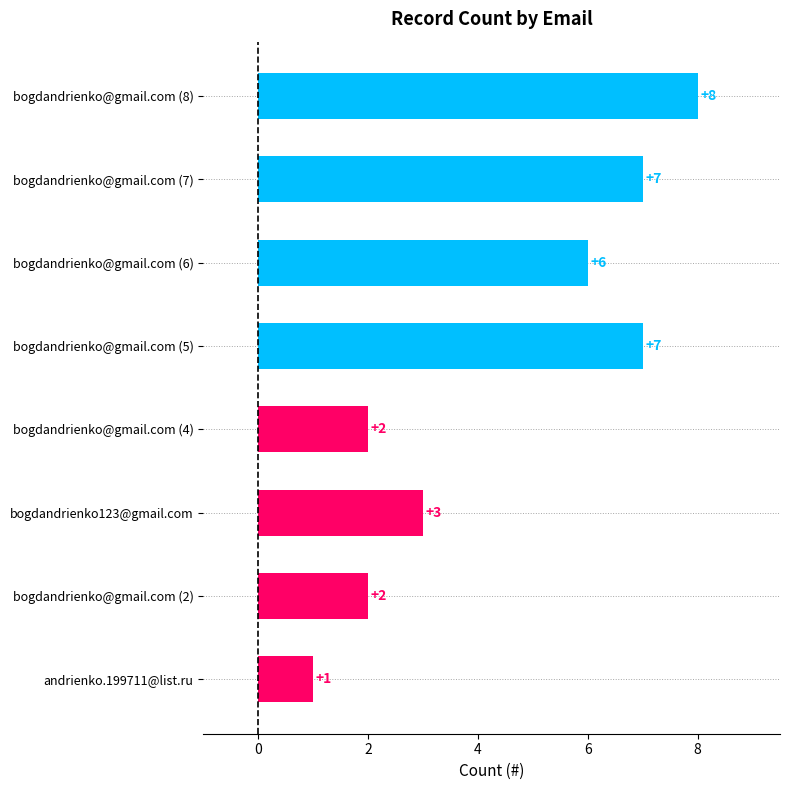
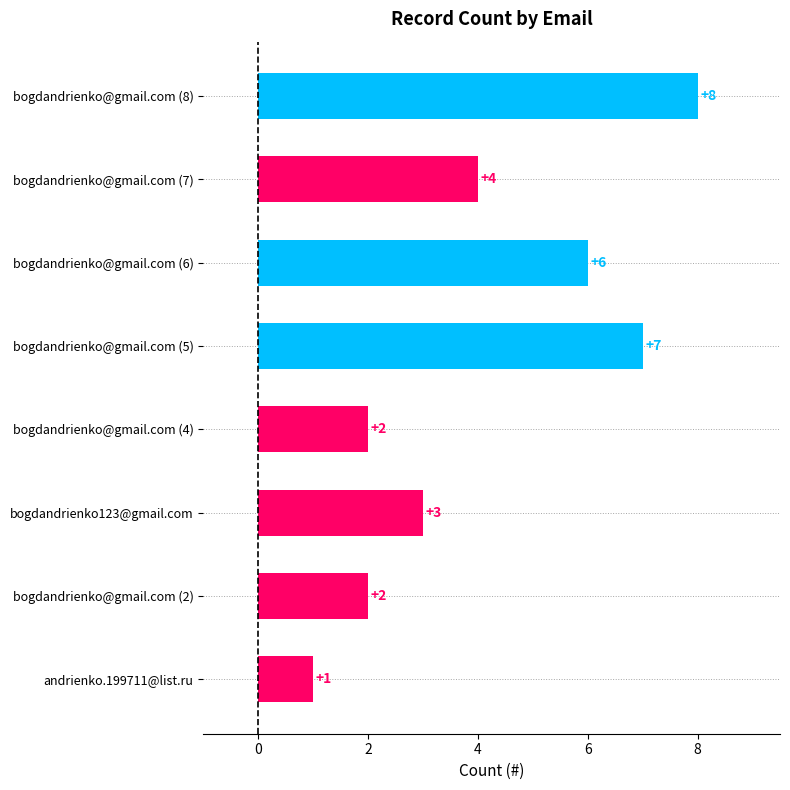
  {
    "bogdandrienko@gmail.com (8)": "+8",
-   "bogdandrienko@gmail.com (7)": "+7",
+   "bogdandrienko@gmail.com (7)": "+4",
    "bogdandrienko@gmail.com (6)": "+6",
    "bogdandrienko@gmail.com (5)": "+7",
    "bogdandrienko@gmail.com (4)": "+2",
    "bogdandrienko123@gmail.com": "+3",
    "bogdandrienko@gmail.com (2)": "+2",
    "andrienko.199711@list.ru": "+1"
  }
